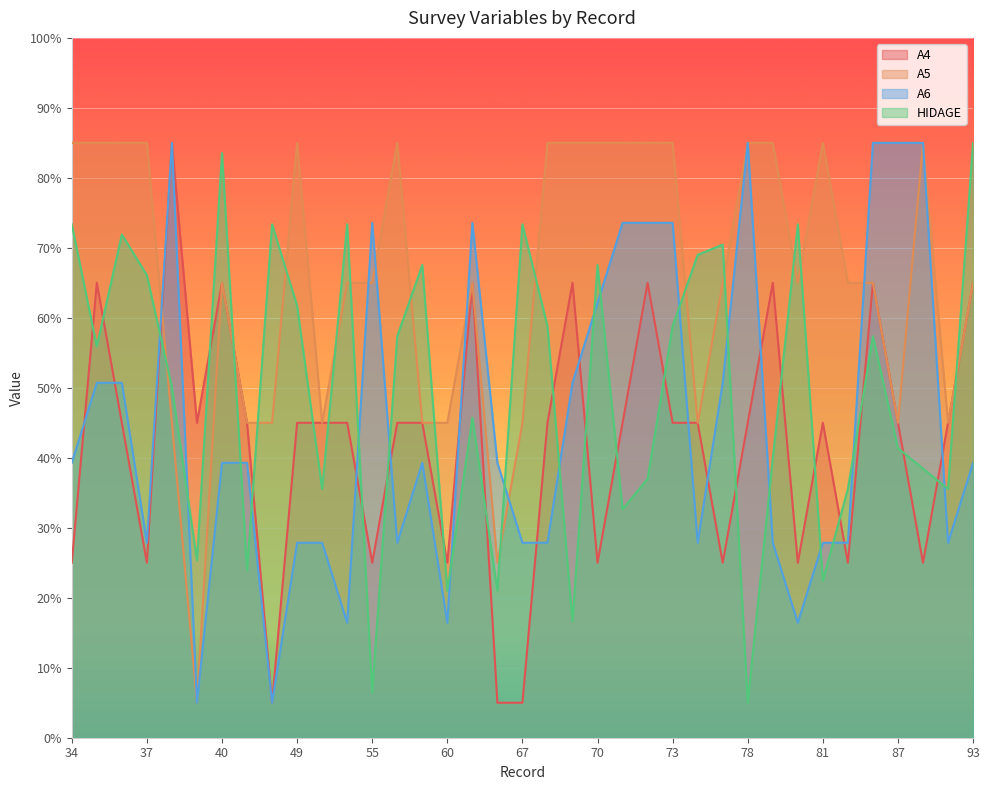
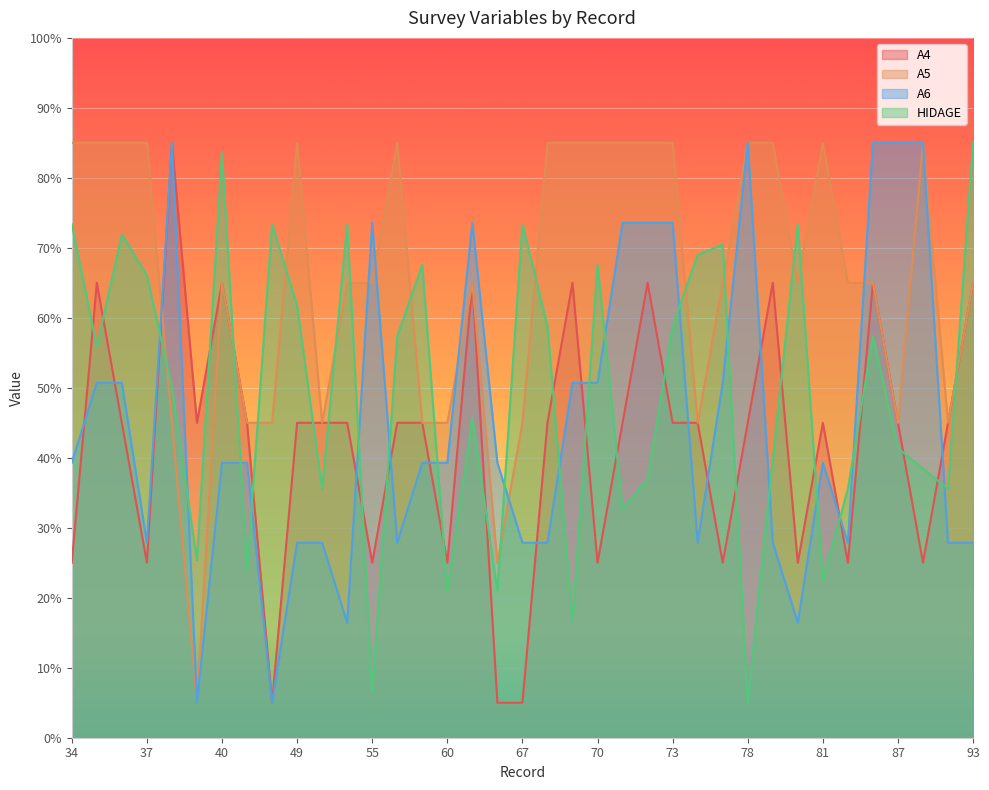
  {
    "A6": {
      "34": "39%",
      "37": "28%",
      "40": "39%",
      "49": "28%",
      "55": "74%",
-     "60": "16%",
+     "60": "39%",
      "67": "28%",
-     "70": "62%",
+     "70": "51%",
      "73": "74%",
-     "81": "28%",
+     "81": "39%",
      "87": "85%",
-     "93": "39%"
+     "93": "28%"
    },
    "HIDAGE": {
      "34": "73%",
      "37": "66%",
      "40": "84%",
      "49": "62%",
      "55": "6%",
      "60": "21%",
      "67": "73%",
      "70": "68%",
      "73": "59%",
      "78": "5%",
      "81": "22%",
      "87": "41%",
      "93": "85%"
    }
  }
